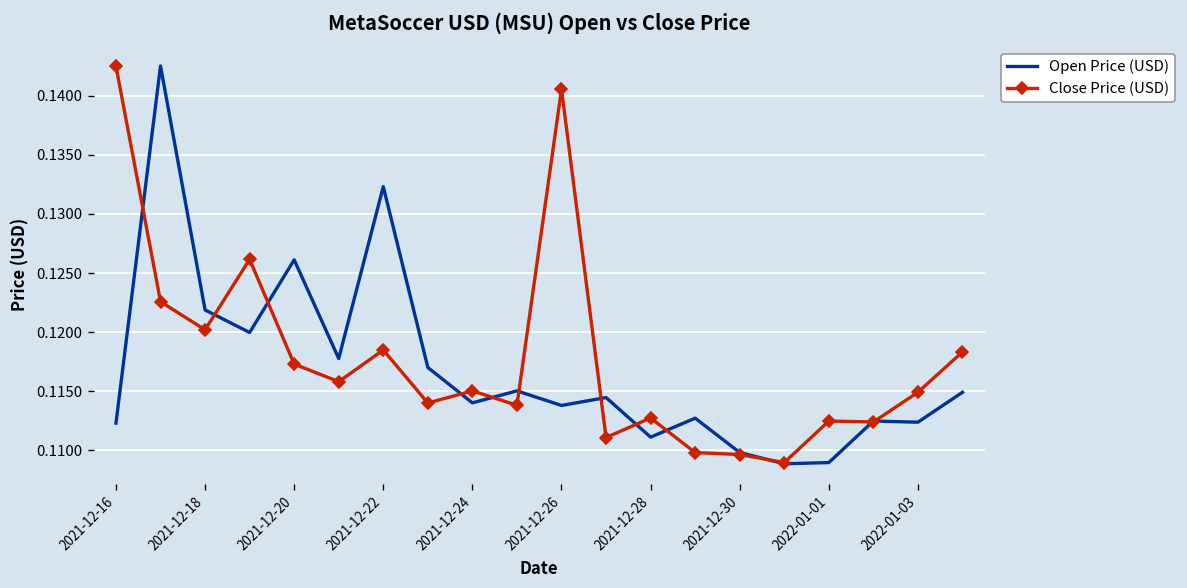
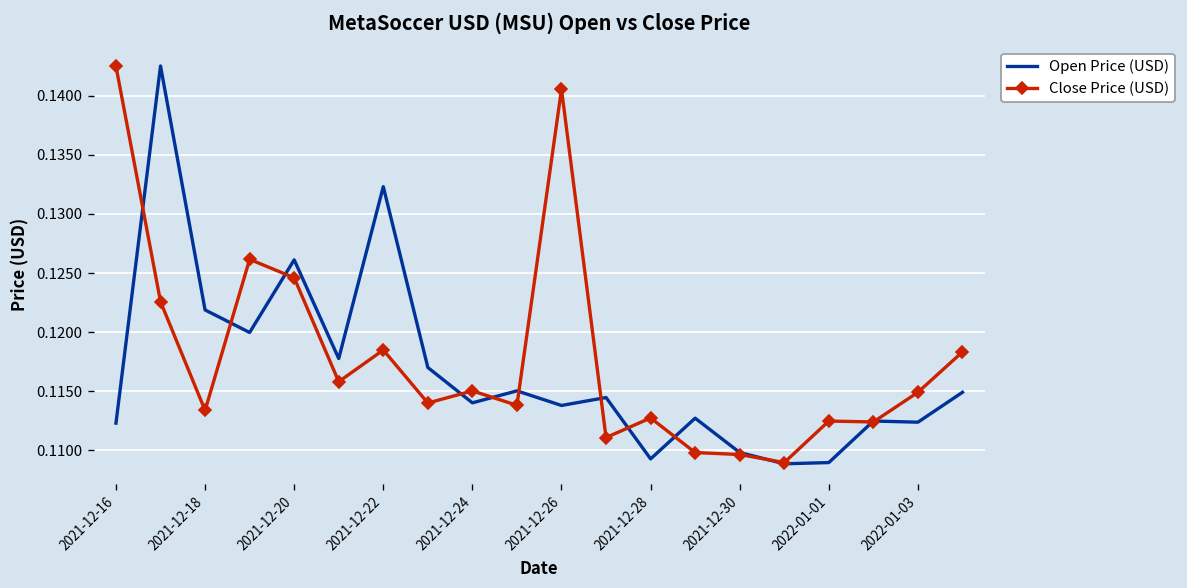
  {
    "Open Price (USD)": {
      "2021-12-16": 0.112,
      "2021-12-18": 0.122,
      "2021-12-20": 0.126,
      "2021-12-22": 0.132,
      "2021-12-24": 0.114,
      "2021-12-26": 0.114,
-     "2021-12-28": 0.111,
+     "2021-12-28": 0.109,
      "2022-01-01": 0.109,
      "2022-01-03": 0.112
    },
    "Close Price (USD)": {
      "2021-12-16": 0.142,
-     "2021-12-18": 0.120,
-     "2021-12-20": 0.117,
+     "2021-12-18": 0.113,
+     "2021-12-20": 0.125,
      "2021-12-22": 0.118,
      "2021-12-24": 0.115,
      "2021-12-26": 0.141,
      "2021-12-28": 0.113,
      "2022-01-01": 0.112,
      "2022-01-03": 0.115
    }
  }
